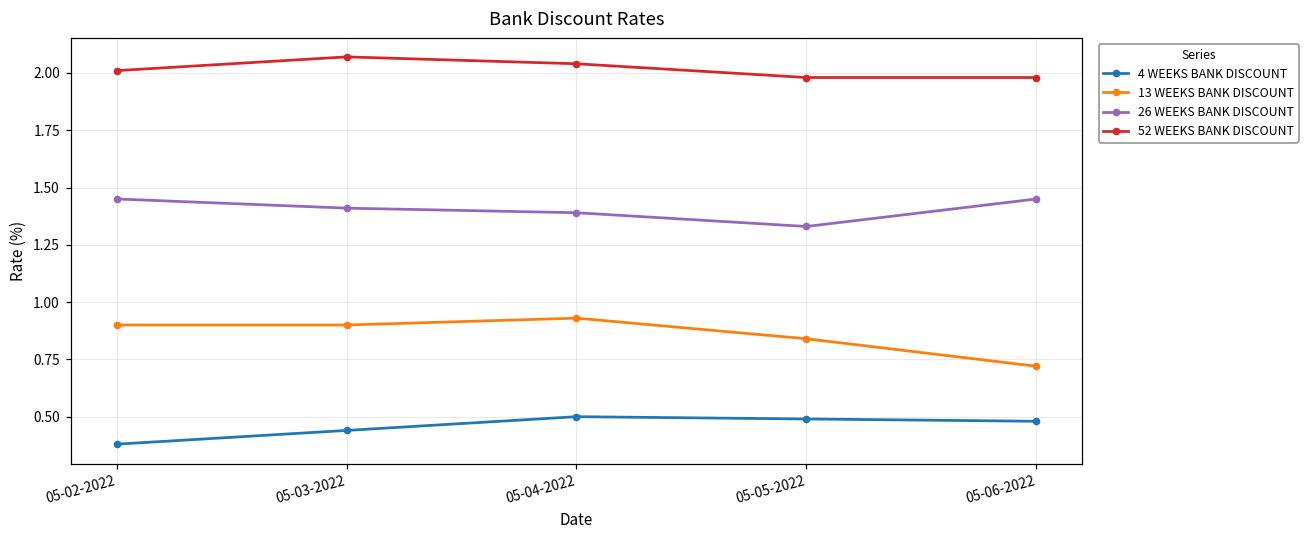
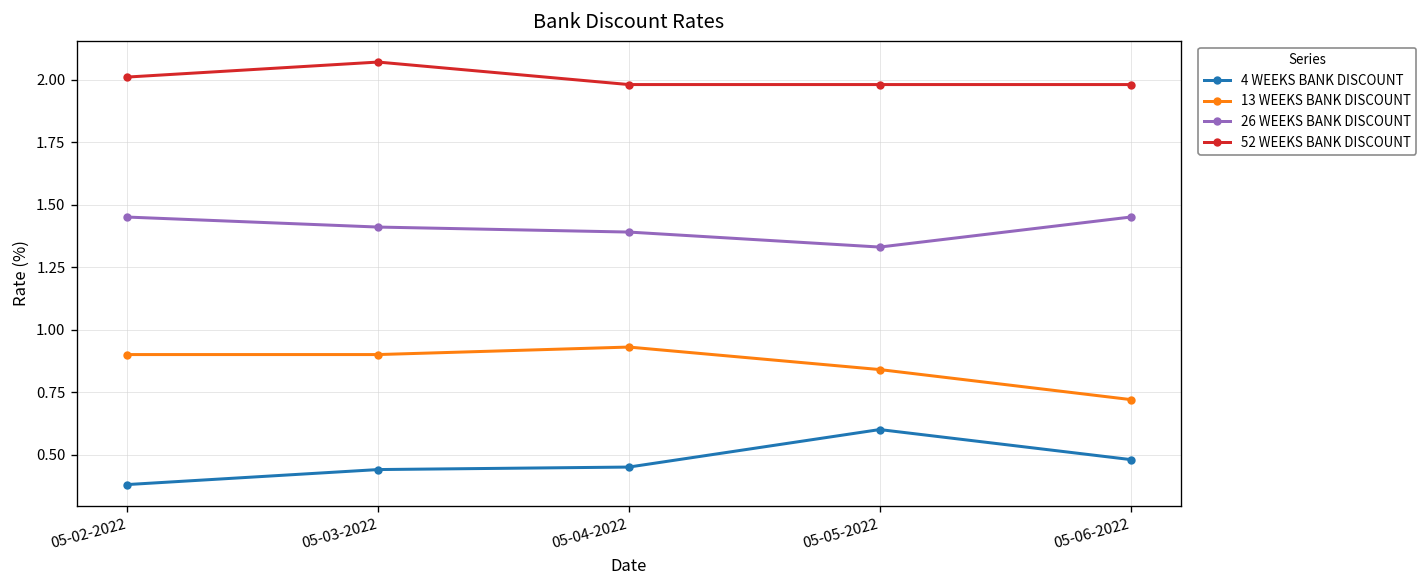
  {
    "4 WEEKS BANK DISCOUNT": {
      "05-02-2022": 0.38,
      "05-03-2022": 0.44,
-     "05-04-2022": 0.50,
-     "05-05-2022": 0.49,
+     "05-04-2022": 0.45,
+     "05-05-2022": 0.60,
      "05-06-2022": 0.48
    },
    "13 WEEKS BANK DISCOUNT": {
      "05-02-2022": 0.90,
      "05-03-2022": 0.90,
      "05-04-2022": 0.93,
      "05-05-2022": 0.84,
      "05-06-2022": 0.72
    },
    "26 WEEKS BANK DISCOUNT": {
      "05-02-2022": 1.45,
      "05-03-2022": 1.41,
      "05-04-2022": 1.39,
      "05-05-2022": 1.33,
      "05-06-2022": 1.45
    },
    "52 WEEKS BANK DISCOUNT": {
      "05-02-2022": 2.01,
      "05-03-2022": 2.07,
-     "05-04-2022": 2.04,
+     "05-04-2022": 1.98,
      "05-05-2022": 1.98,
      "05-06-2022": 1.98
    }
  }
